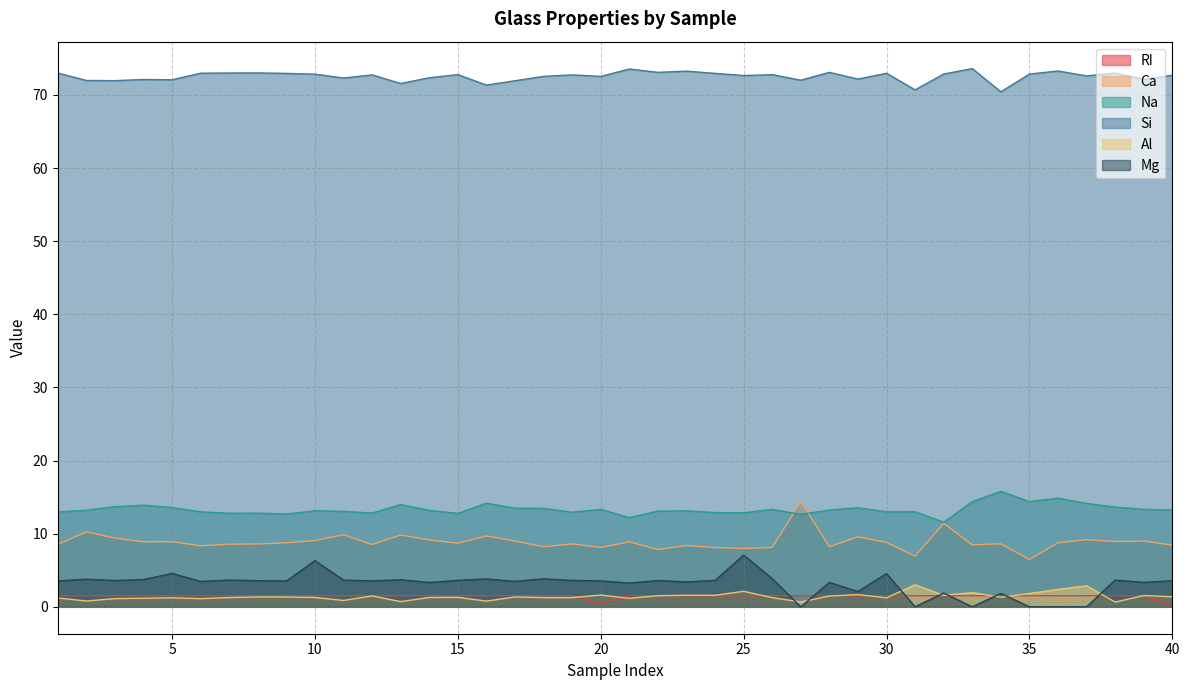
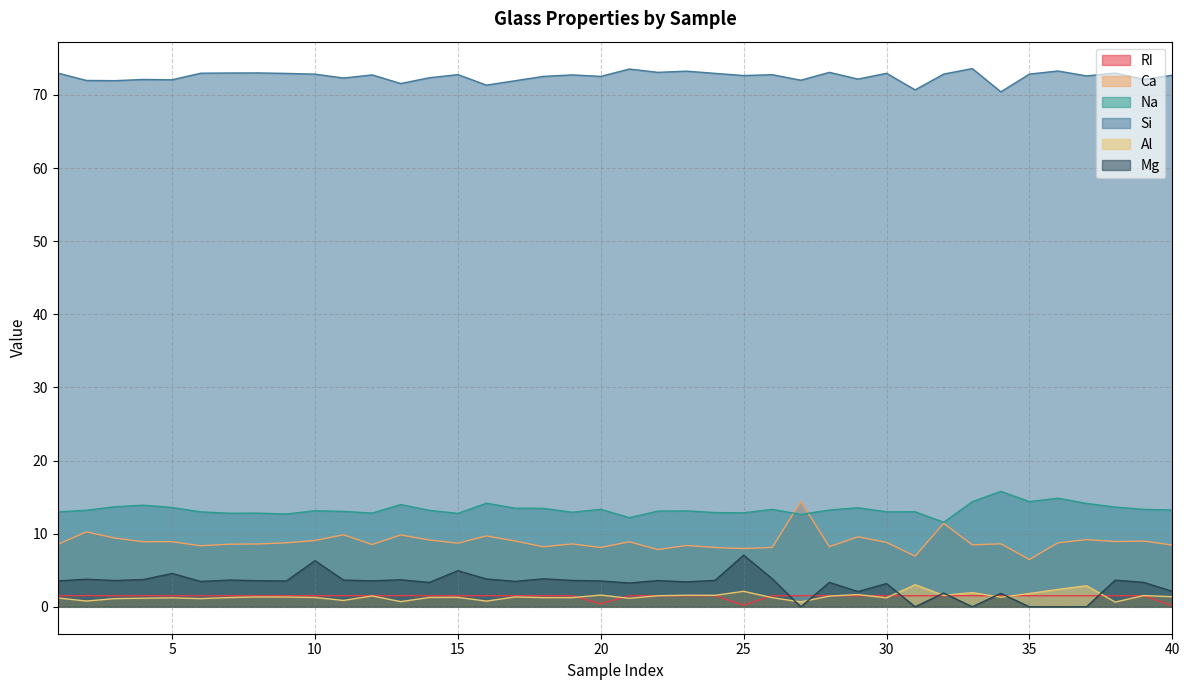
  {
    "RI": {
      "20": 0,
-     "25": 2,
+     "25": 0,
      "40": 0
    },
    "Mg": {
      "5": 5,
      "10": 6,
-     "15": 4,
+     "15": 5,
      "20": 4,
      "25": 7,
-     "30": 5,
+     "30": 3,
      "35": 0,
-     "40": 4
+     "40": 2
    }
  }
